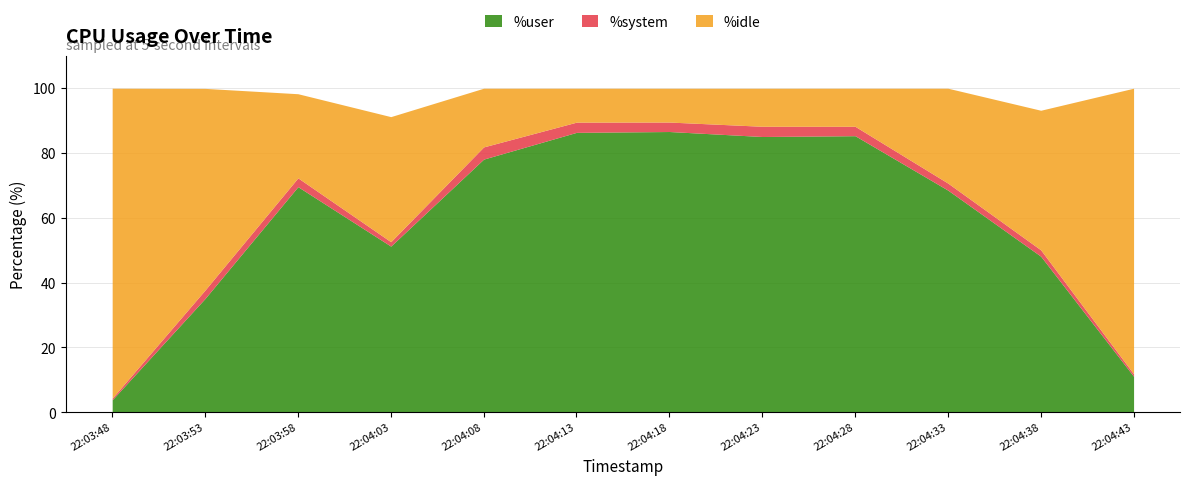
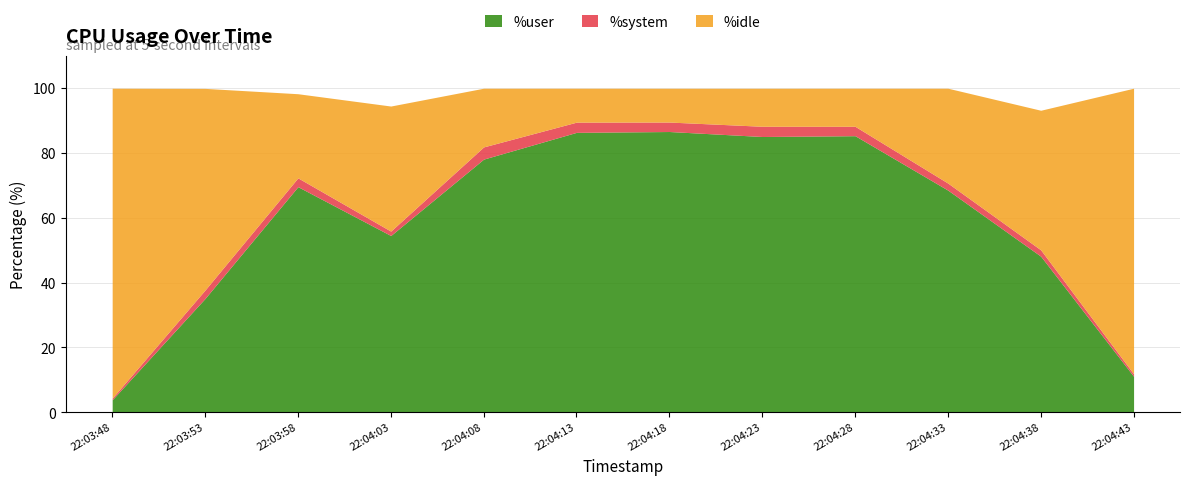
  {
    "%user": {
      "22:03:53": 35,
      "22:03:58": 70,
-     "22:04:03": 51,
+     "22:04:03": 55,
      "22:04:08": 78,
      "22:04:13": 86,
      "22:04:18": 87,
      "22:04:23": 85,
      "22:04:28": 85,
      "22:04:33": 69,
      "22:04:38": 48
    },
    "%system": {
      "22:03:53": 3,
      "22:03:58": 3,
      "22:04:03": 1,
      "22:04:08": 4,
      "22:04:13": 3,
      "22:04:18": 3,
      "22:04:23": 3,
      "22:04:28": 3,
      "22:04:33": 2,
      "22:04:38": 2
    },
    "%idle": {
      "22:03:48": 96,
      "22:03:53": 62,
      "22:03:58": 26,
      "22:04:03": 39,
      "22:04:08": 18,
      "22:04:13": 10,
      "22:04:18": 10,
      "22:04:23": 12,
      "22:04:28": 12,
      "22:04:33": 29,
      "22:04:38": 43,
      "22:04:43": 88
    }
  }
